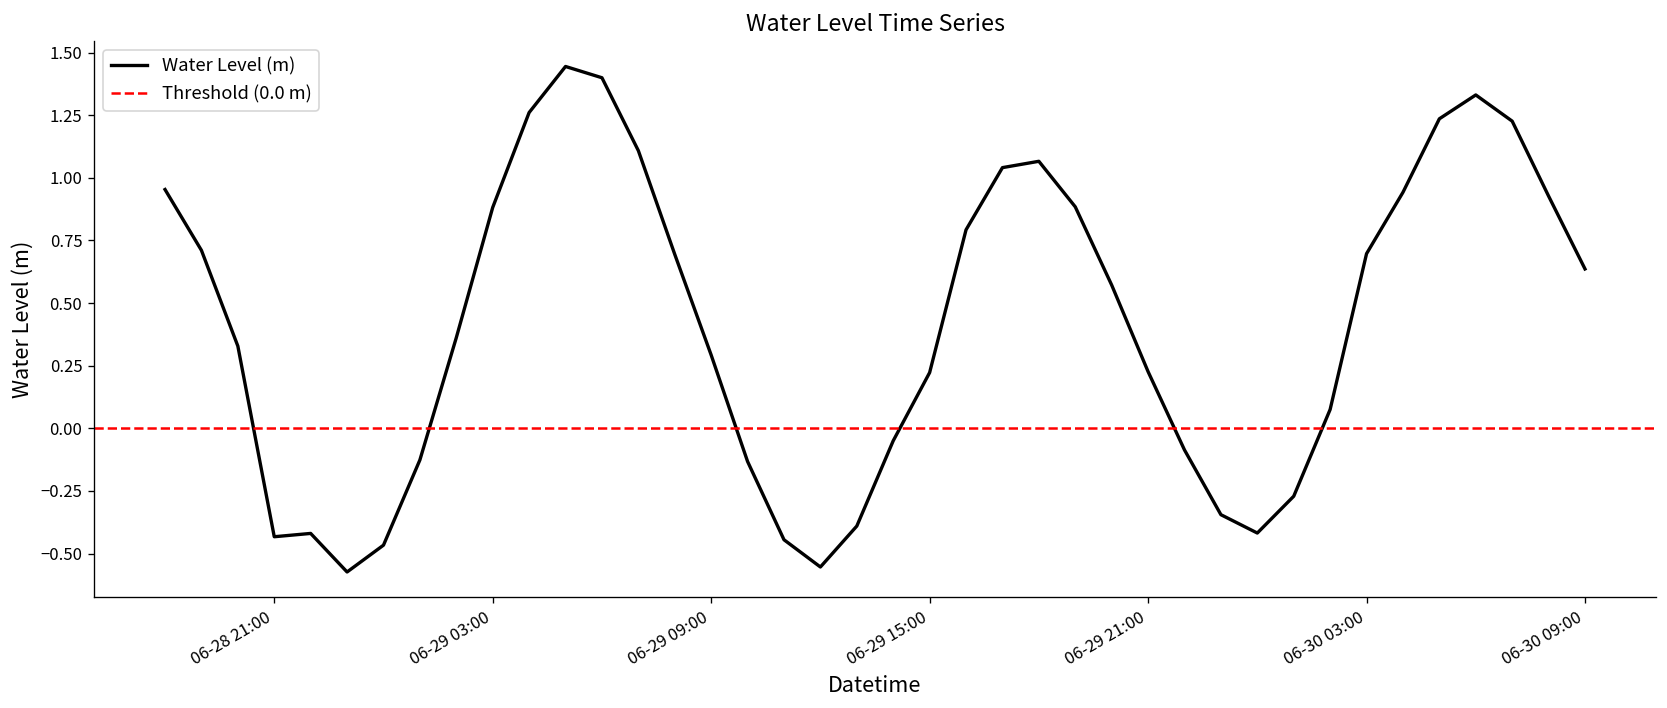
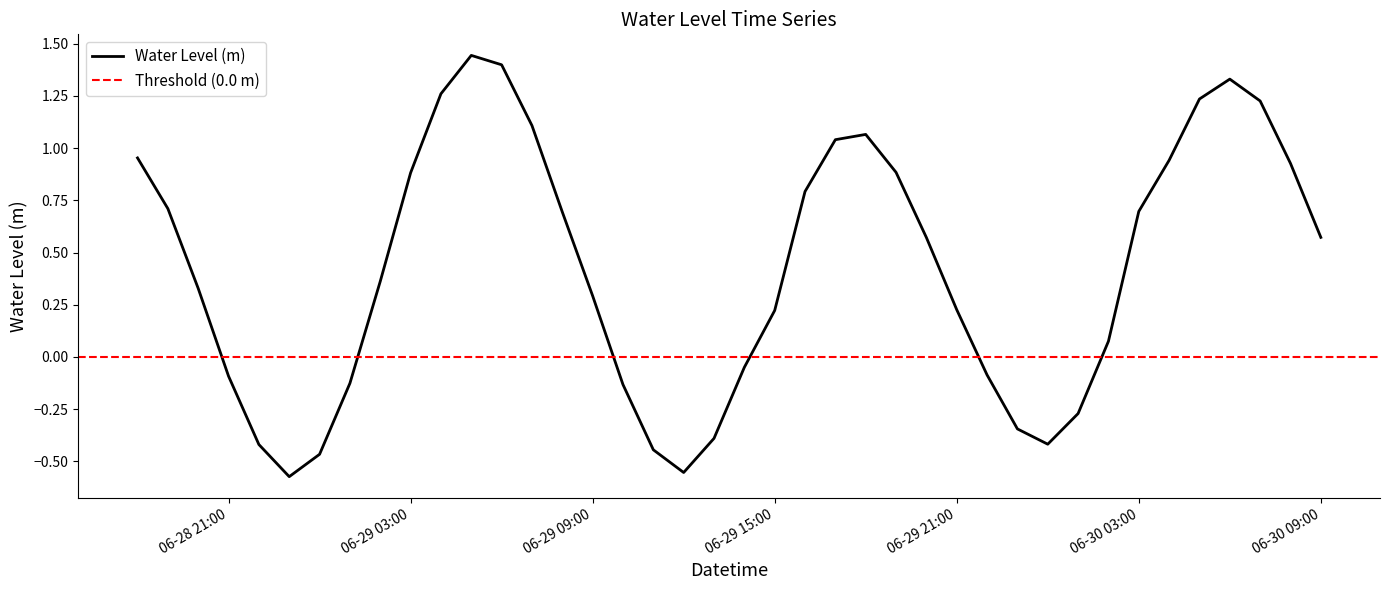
  {
-   "06-28 21:00": -0.43,
+   "06-28 21:00": -0.09,
    "06-29 03:00": 0.88,
    "06-29 09:00": 0.29,
    "06-29 15:00": 0.22,
    "06-29 21:00": 0.23,
    "06-30 03:00": 0.70,
-   "06-30 09:00": 0.64
+   "06-30 09:00": 0.57
  }
